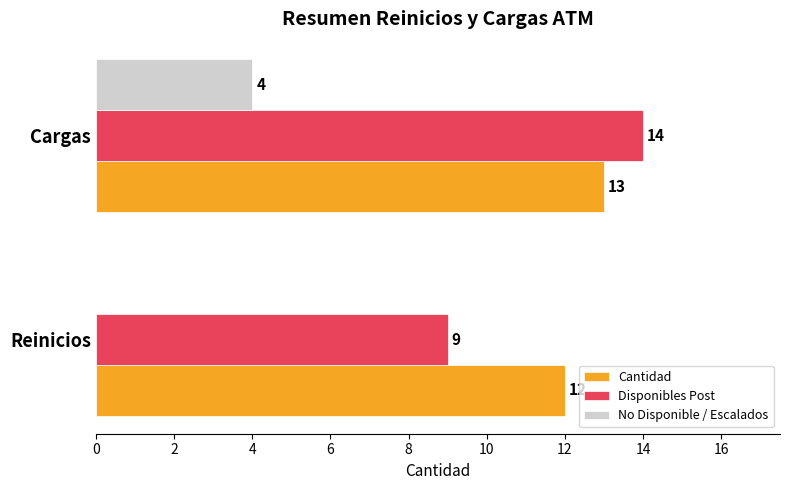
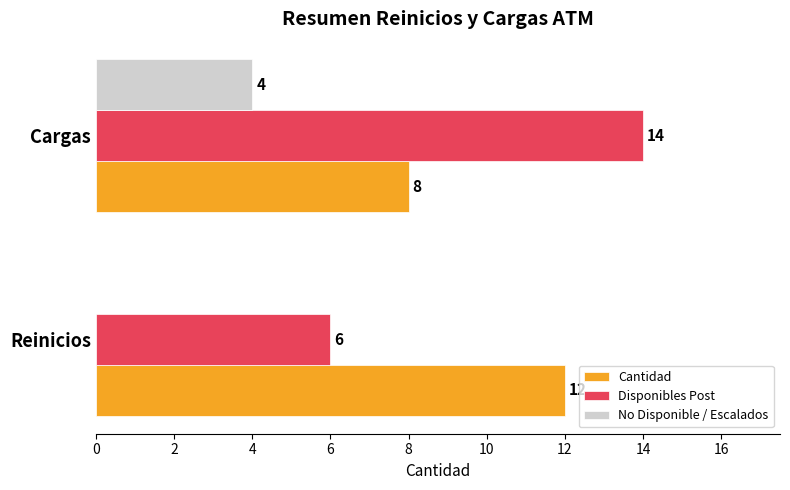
  {
    "Cantidad": {
-     "Cargas": 13
+     "Cargas": 8
    },
    "Disponibles Post": {
      "Cargas": 14,
-     "Reinicios": 9
+     "Reinicios": 6
    },
    "No Disponible / Escalados": {
      "Cargas": 4
    }
  }
